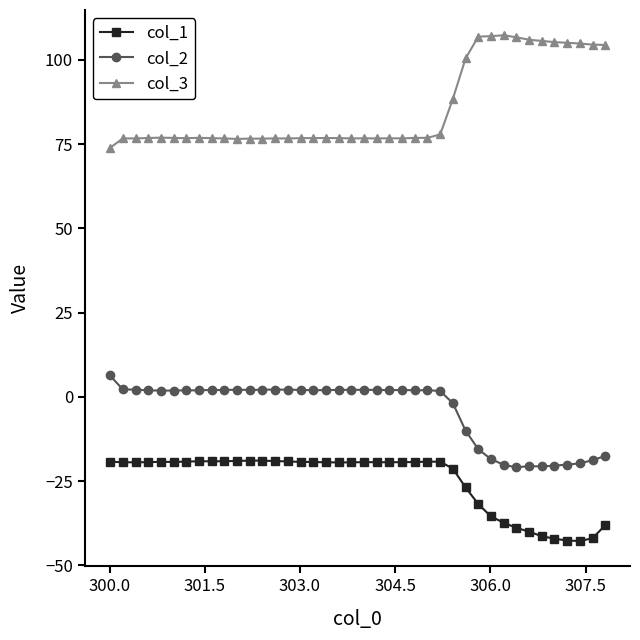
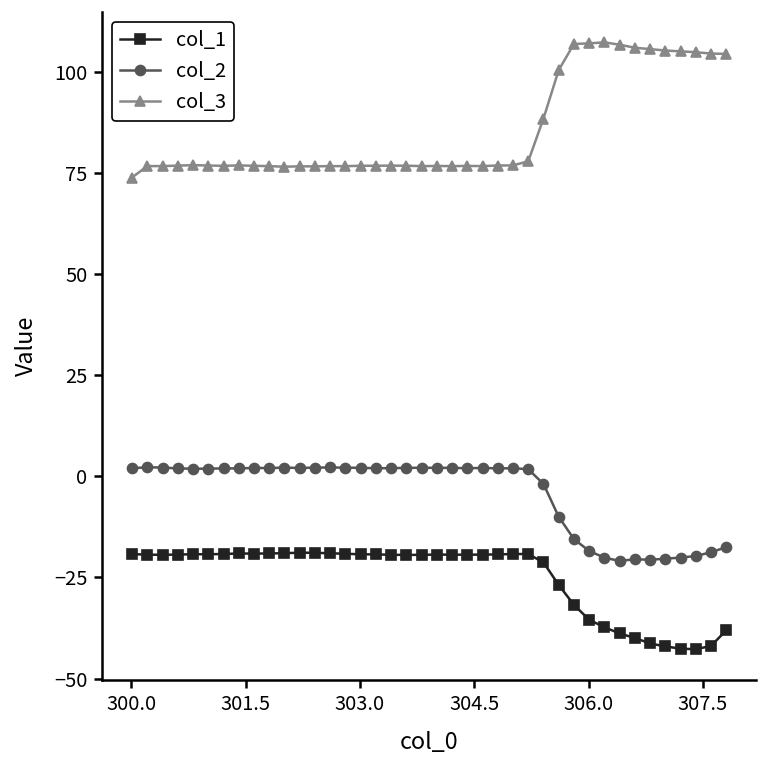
  {
    "col_1": {
      "300.0": -19
    },
    "col_2": {
-     "300.0": 6
+     "300.0": 2
    },
    "col_3": {
      "300.0": 74
    }
  }
